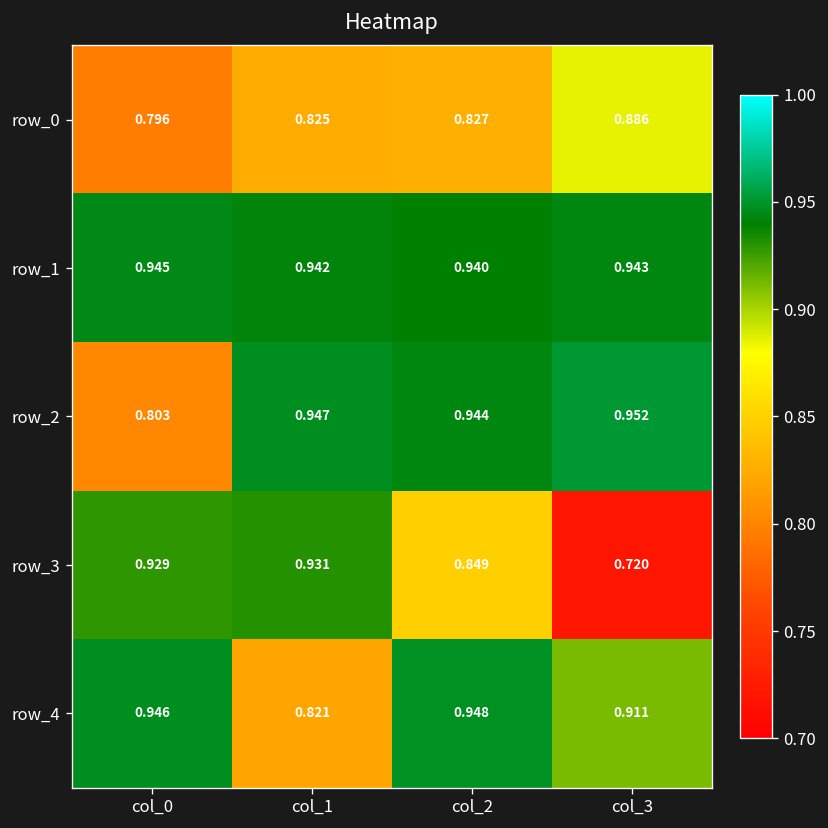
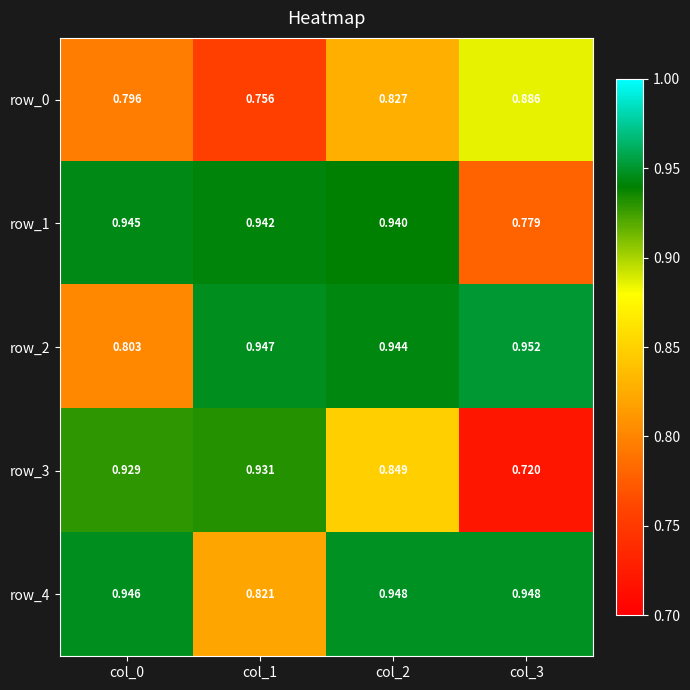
  {
    "row_0": {
      "col_0": 0.796,
-     "col_1": 0.825,
+     "col_1": 0.756,
      "col_2": 0.827,
      "col_3": 0.886
    },
    "row_1": {
      "col_0": 0.945,
      "col_1": 0.942,
      "col_2": 0.940,
-     "col_3": 0.943
+     "col_3": 0.779
    },
    "row_2": {
      "col_0": 0.803,
      "col_1": 0.947,
      "col_2": 0.944,
      "col_3": 0.952
    },
    "row_3": {
      "col_0": 0.929,
      "col_1": 0.931,
      "col_2": 0.849,
      "col_3": 0.720
    },
    "row_4": {
      "col_0": 0.946,
      "col_1": 0.821,
      "col_2": 0.948,
-     "col_3": 0.911
+     "col_3": 0.948
    }
  }
